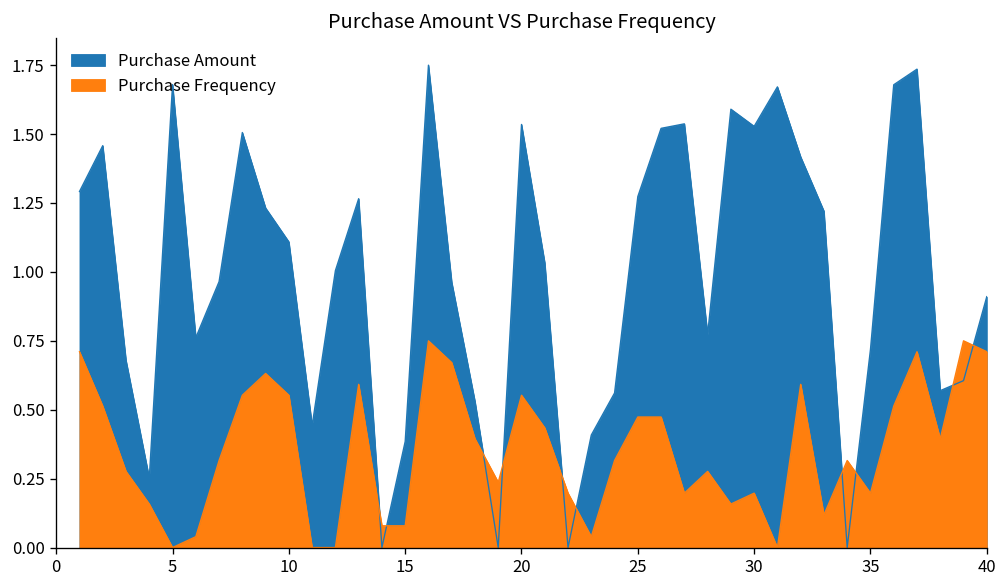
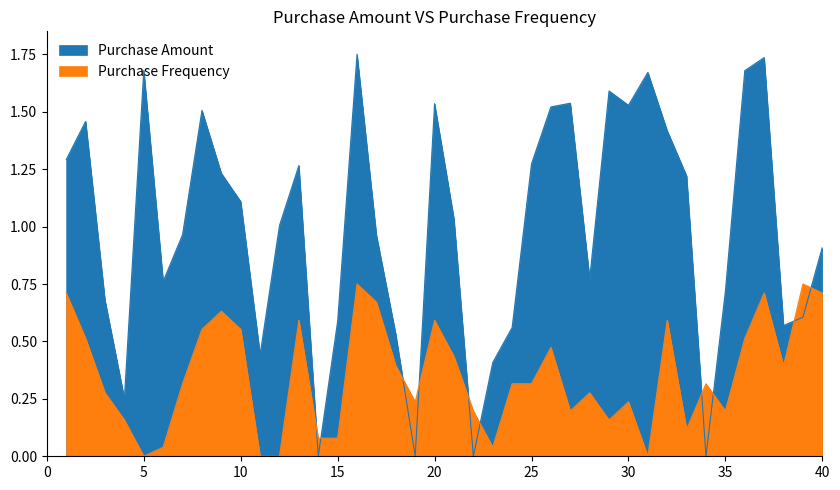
  {
    "Purchase Amount": {
      "5": 1.68,
      "10": 1.11,
-     "15": 0.38,
+     "15": 0.59,
      "20": 1.53,
      "25": 1.27,
      "30": 1.53,
      "35": 0.72,
      "40": 0.91
    },
    "Purchase Frequency": {
      "5": 0.00,
      "10": 0.55,
      "15": 0.08,
-     "20": 0.55,
-     "25": 0.47,
-     "30": 0.20,
+     "20": 0.59,
+     "25": 0.32,
+     "30": 0.24,
      "35": 0.20,
      "40": 0.71
    }
  }
